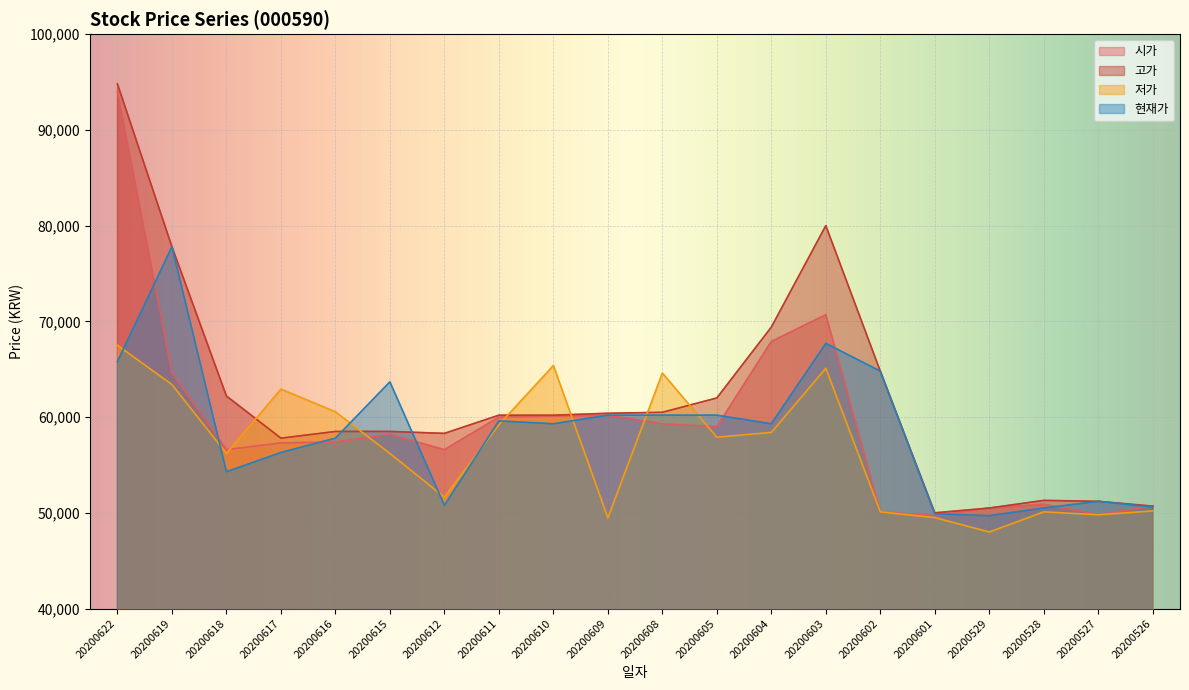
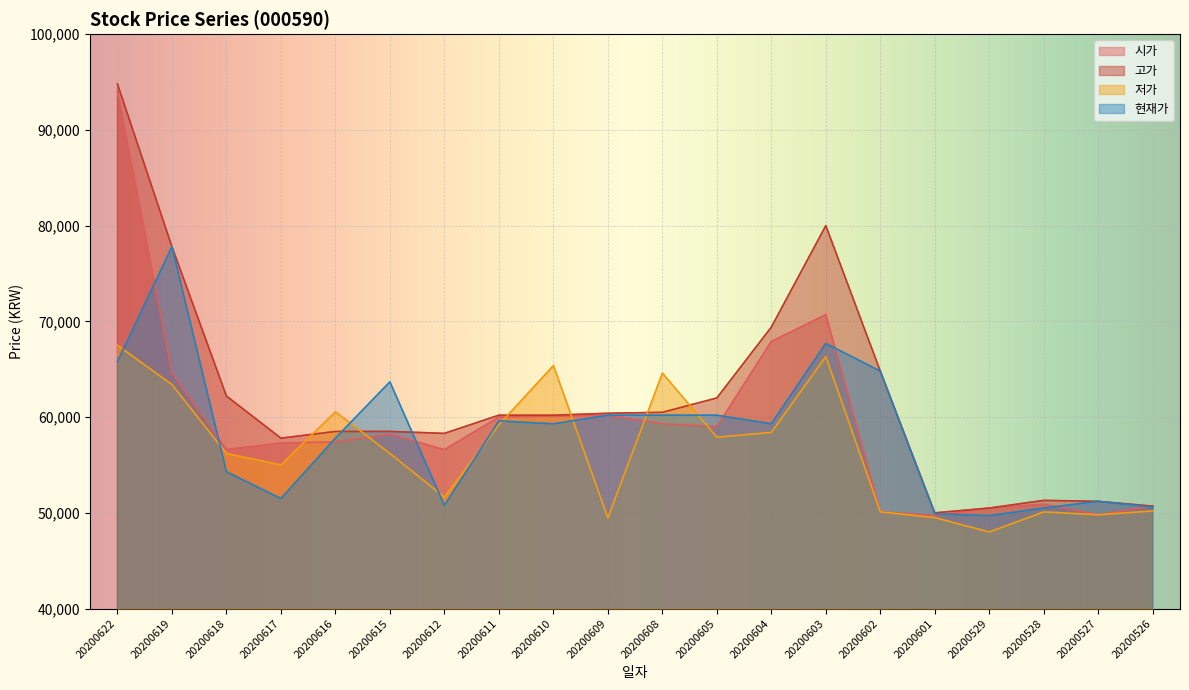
  {
    "저가": {
      "20200622": "68,000",
      "20200619": "63,000",
      "20200618": "56,000",
-     "20200617": "63,000",
+     "20200617": "55,000",
      "20200616": "61,000",
      "20200615": "56,000",
      "20200612": "52,000",
      "20200611": "59,000",
      "20200610": "65,000",
      "20200609": "49,000",
      "20200608": "65,000",
      "20200605": "58,000",
      "20200604": "58,000",
-     "20200603": "65,000",
+     "20200603": "66,000",
      "20200529": "48,000",
      "20200528": "50,000",
      "20200526": "50,000"
    },
    "현재가": {
      "20200622": "66,000",
      "20200618": "54,000",
-     "20200617": "56,000",
+     "20200617": "51,000",
      "20200616": "58,000",
      "20200615": "64,000",
      "20200612": "51,000",
      "20200611": "60,000",
      "20200610": "59,000",
      "20200608": "60,000",
      "20200605": "60,000",
      "20200604": "59,000",
      "20200603": "68,000",
      "20200529": "50,000",
      "20200528": "51,000"
    }
  }
